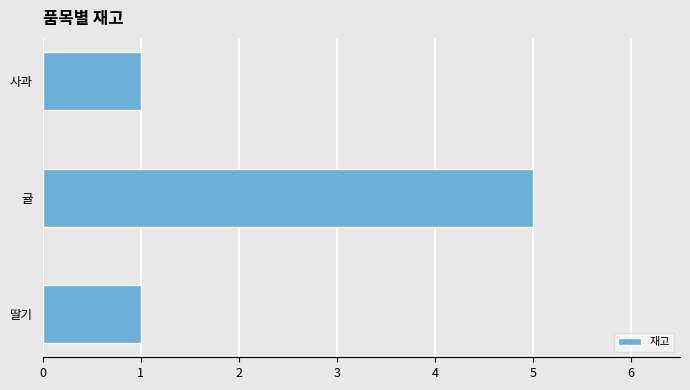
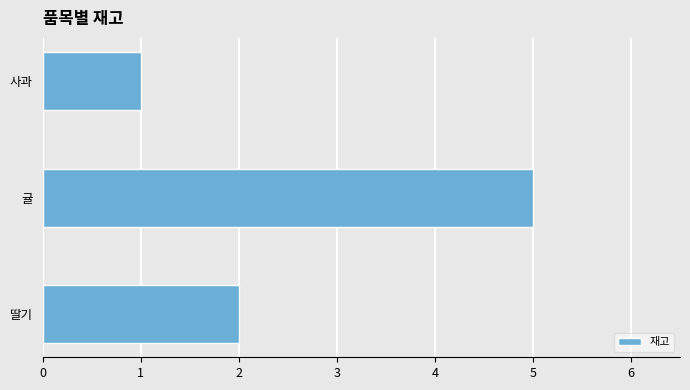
  {
    "사과": 1,
    "귤": 5,
-   "딸기": 1
+   "딸기": 2
  }
